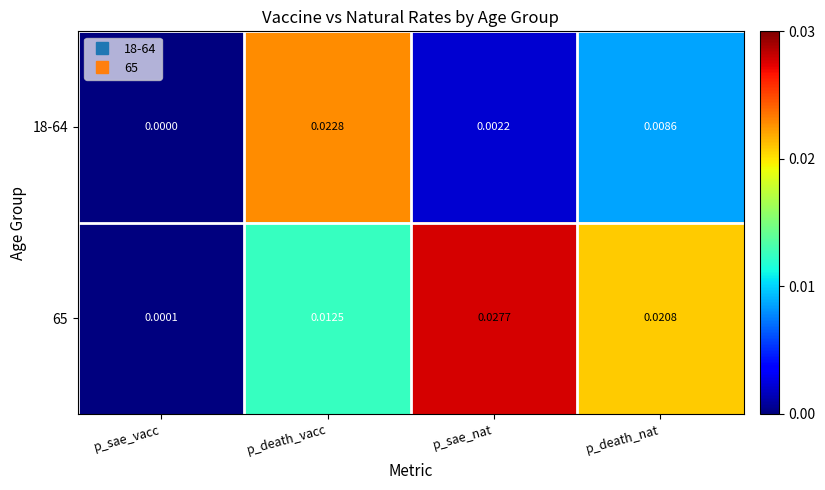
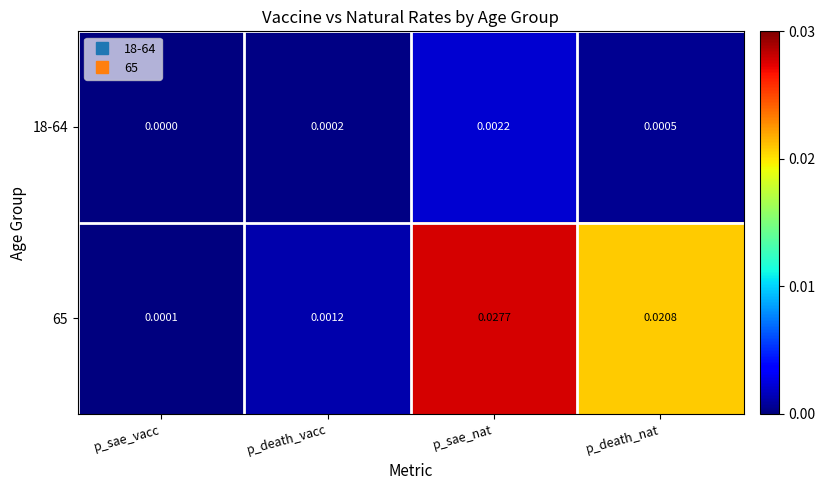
  {
    "18-64": {
      "p_sae_vacc": 0.0000,
-     "p_death_vacc": 0.0228,
+     "p_death_vacc": 0.0002,
      "p_sae_nat": 0.0022,
-     "p_death_nat": 0.0086
+     "p_death_nat": 0.0005
    },
    "65": {
      "p_sae_vacc": 0.0001,
-     "p_death_vacc": 0.0125,
+     "p_death_vacc": 0.0012,
      "p_sae_nat": 0.0277,
      "p_death_nat": 0.0208
    }
  }
